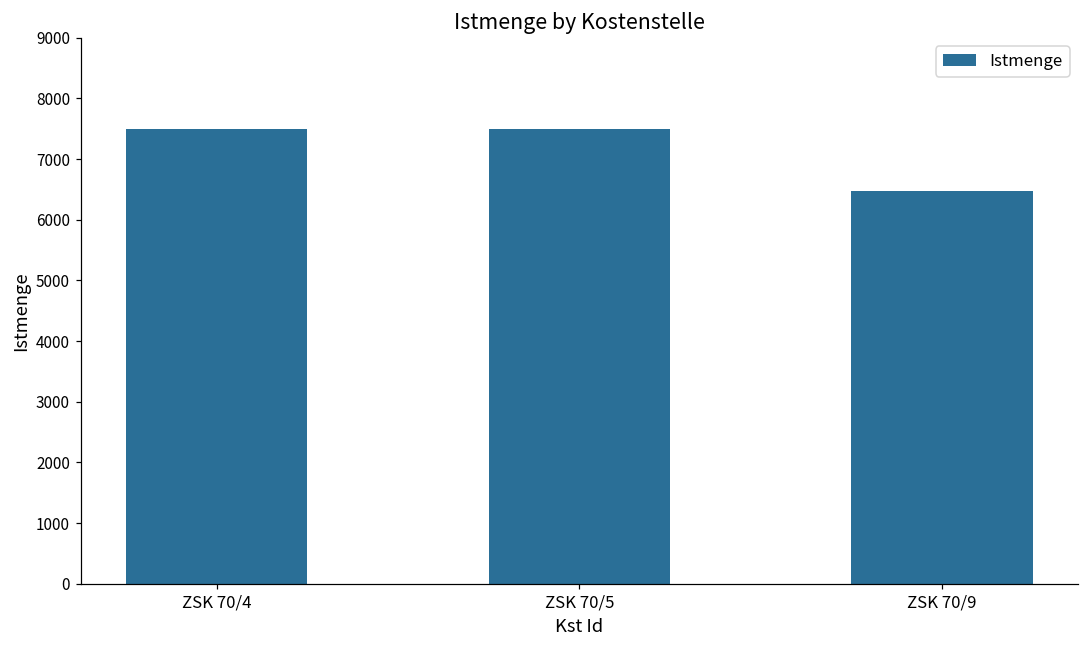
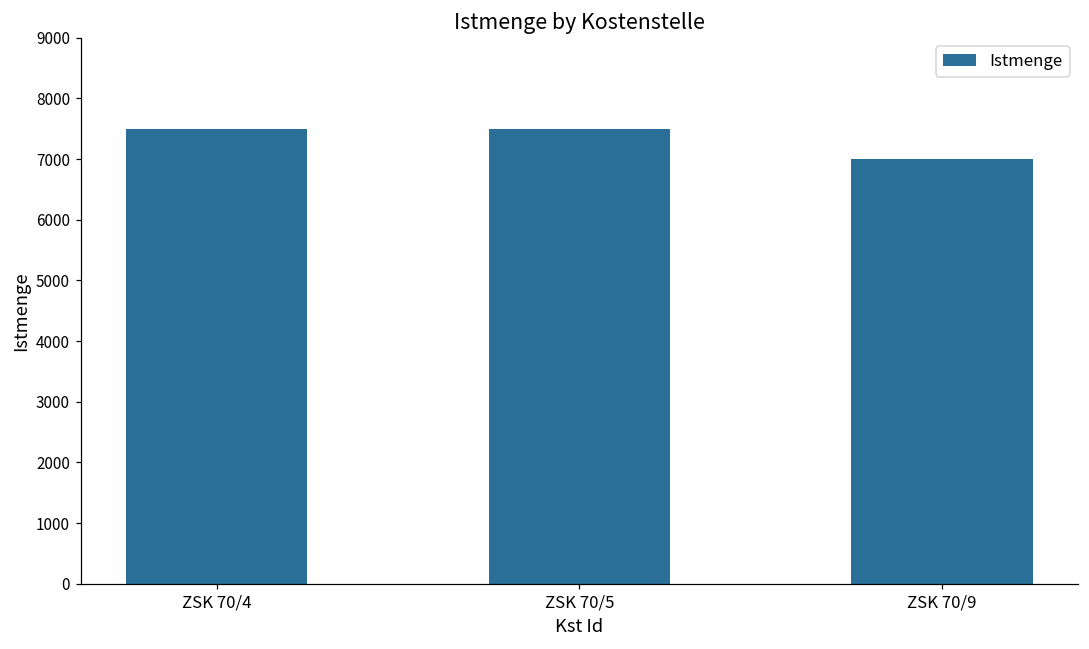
  {
    "ZSK 70/4": 7500,
    "ZSK 70/5": 7500,
-   "ZSK 70/9": 6500
+   "ZSK 70/9": 7000
  }
